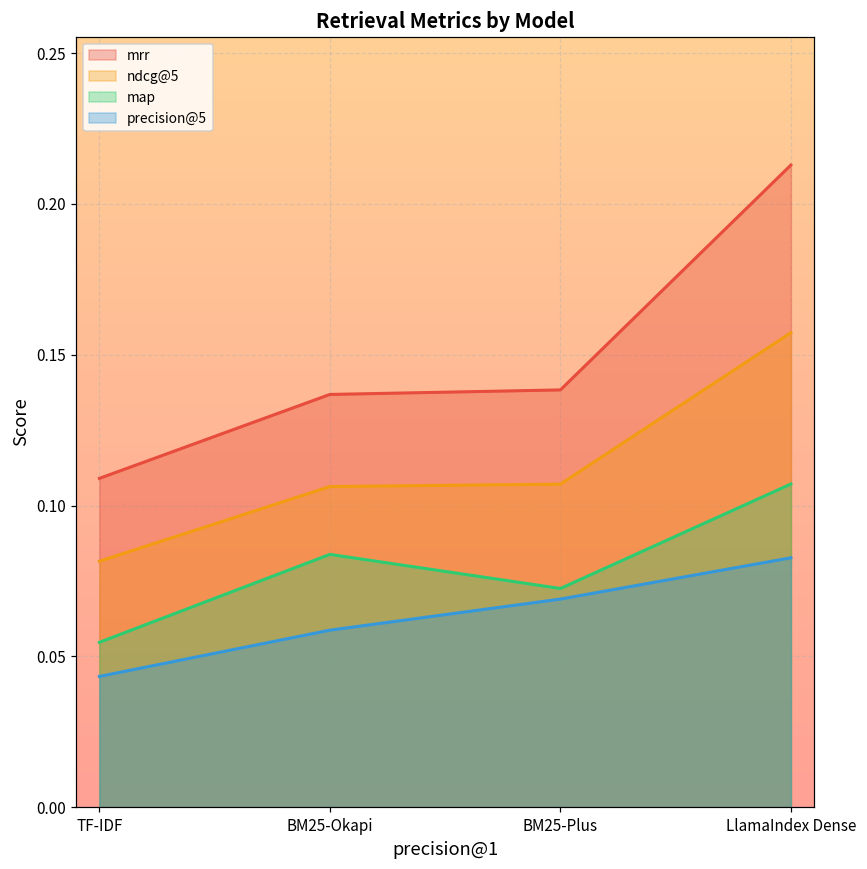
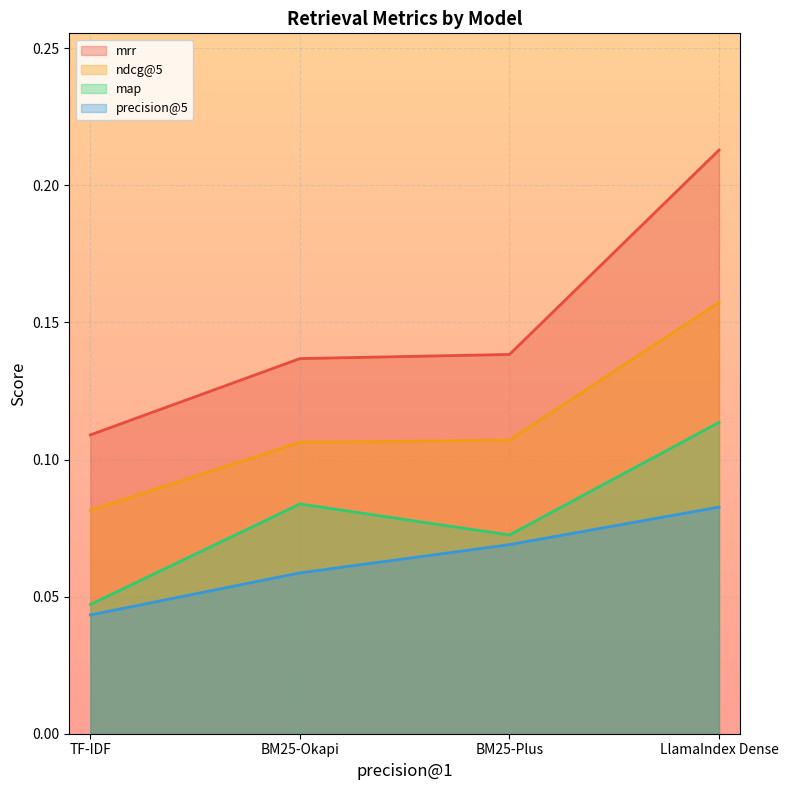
  {
    "map": {
-     "TF-IDF": 0.055,
+     "TF-IDF": 0.047,
      "BM25-Okapi": 0.084,
      "BM25-Plus": 0.072,
-     "LlamaIndex Dense": 0.107
+     "LlamaIndex Dense": 0.114
    },
    "precision@5": {
      "TF-IDF": 0.043,
      "BM25-Okapi": 0.059,
      "BM25-Plus": 0.069,
      "LlamaIndex Dense": 0.083
    }
  }
